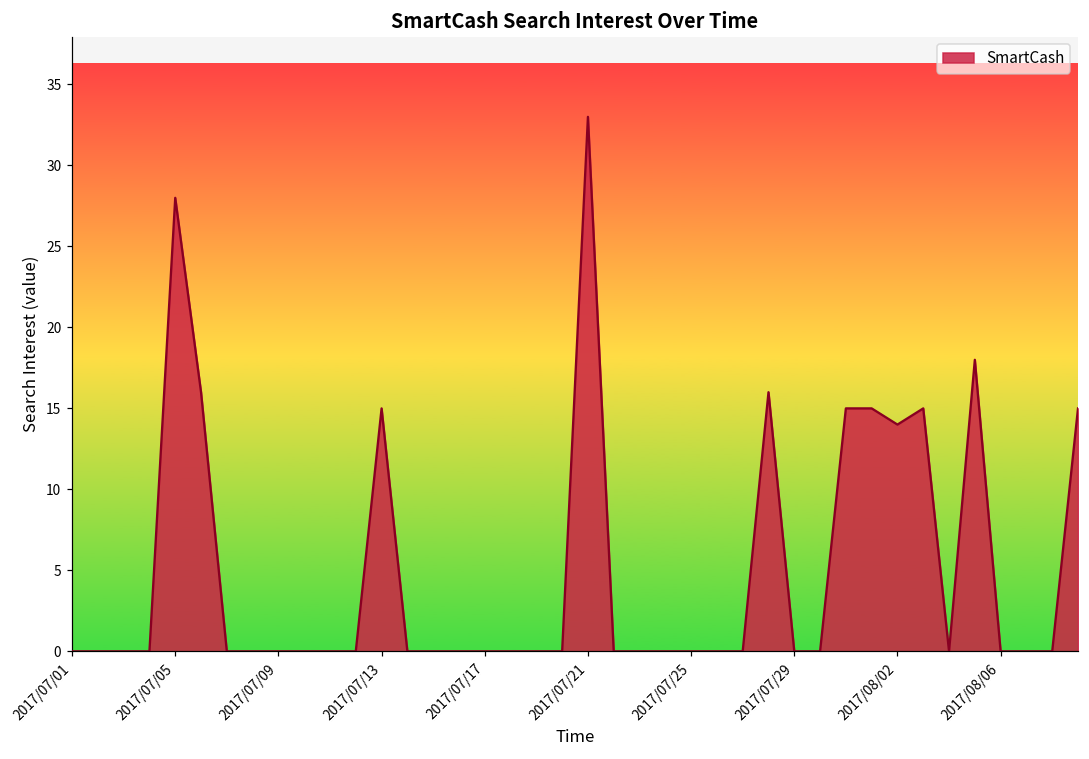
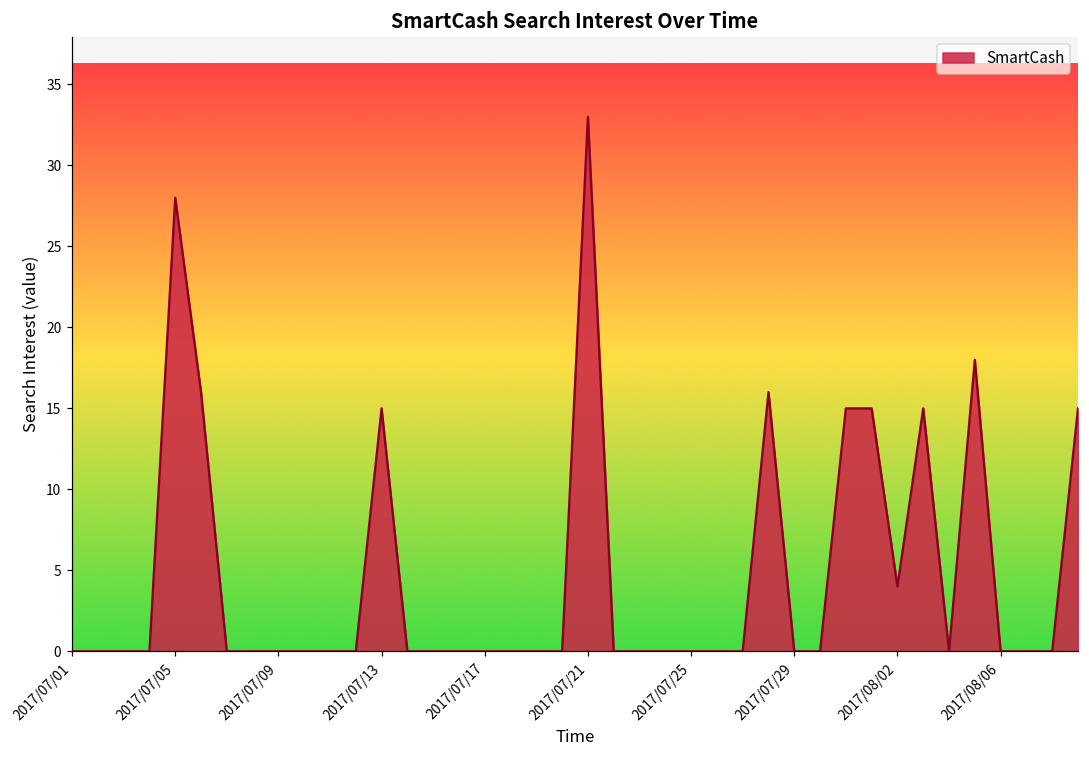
  {
    "2017/07/01": 0,
    "2017/07/05": 28,
    "2017/07/09": 0,
    "2017/07/13": 15,
    "2017/07/17": 0,
    "2017/07/21": 33,
    "2017/07/25": 0,
    "2017/07/29": 0,
-   "2017/08/02": 14,
+   "2017/08/02": 4,
    "2017/08/06": 0
  }
